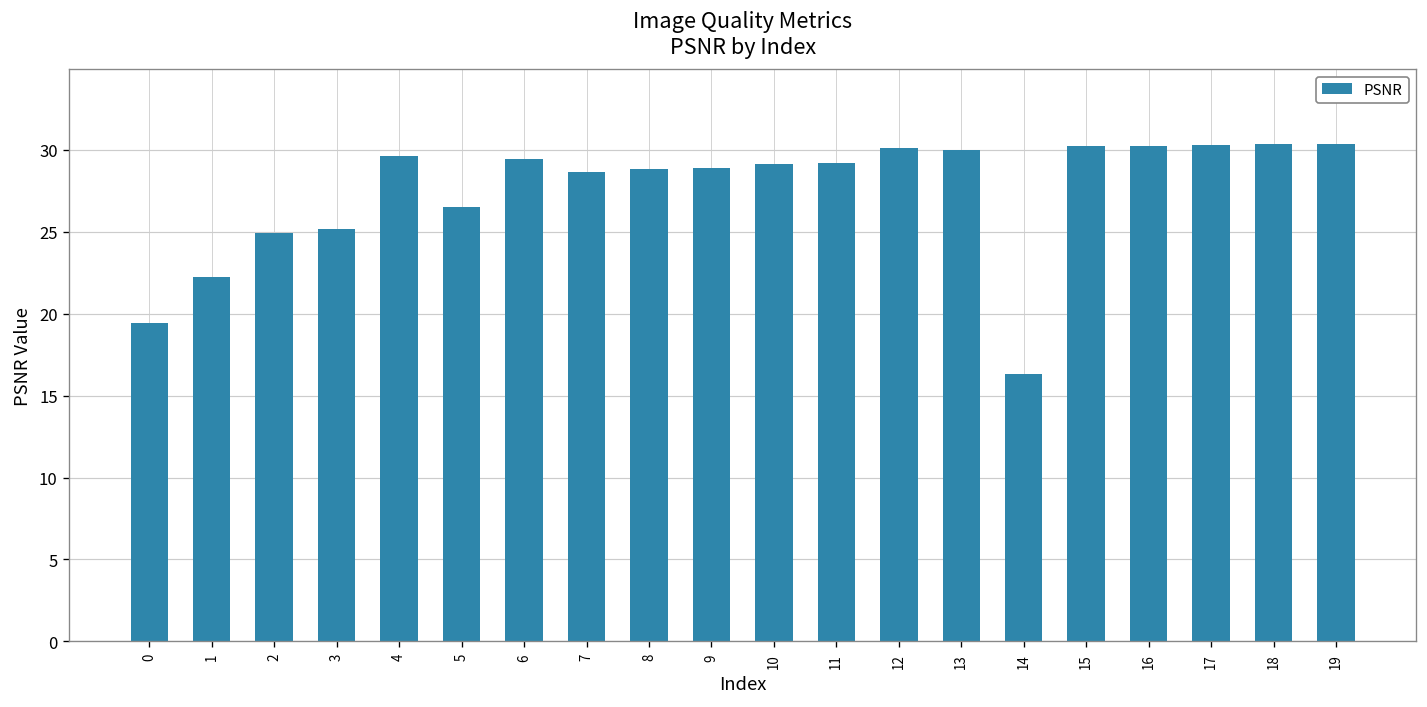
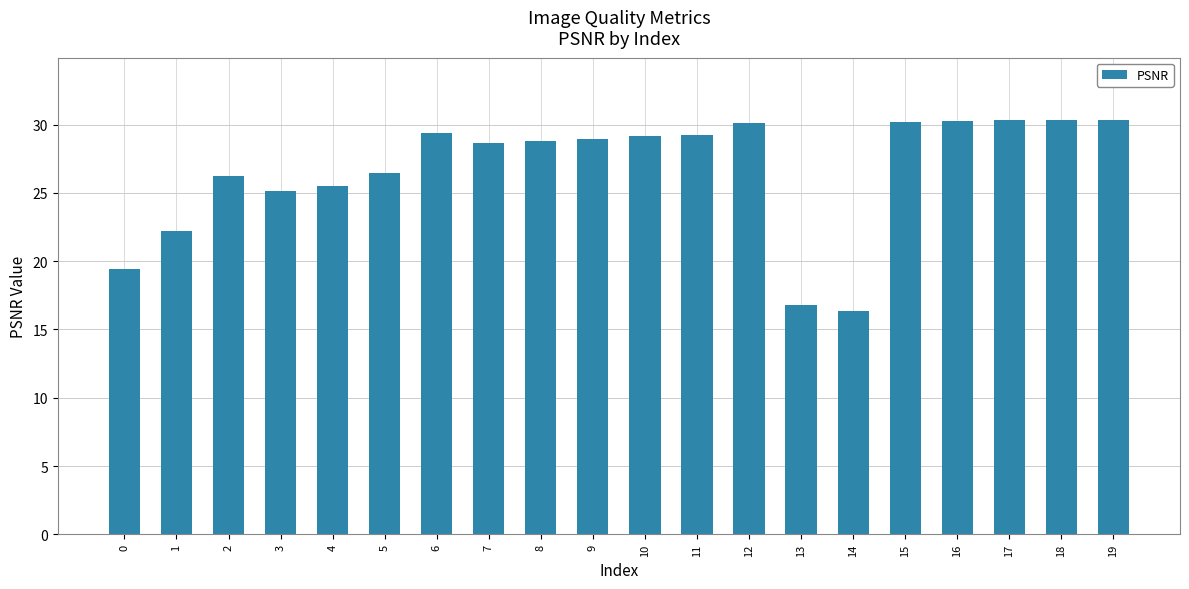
  {
    "0": 19.4,
    "1": 22.2,
-   "2": 24.9,
+   "2": 26.2,
    "3": 25.2,
-   "4": 29.6,
+   "4": 25.5,
    "5": 26.5,
    "6": 29.4,
    "7": 28.6,
    "8": 28.8,
    "9": 28.9,
    "10": 29.2,
    "11": 29.2,
    "12": 30.1,
-   "13": 30.0,
+   "13": 16.8,
    "14": 16.3,
    "15": 30.2,
    "16": 30.2,
    "17": 30.3,
    "18": 30.3,
    "19": 30.3
  }
